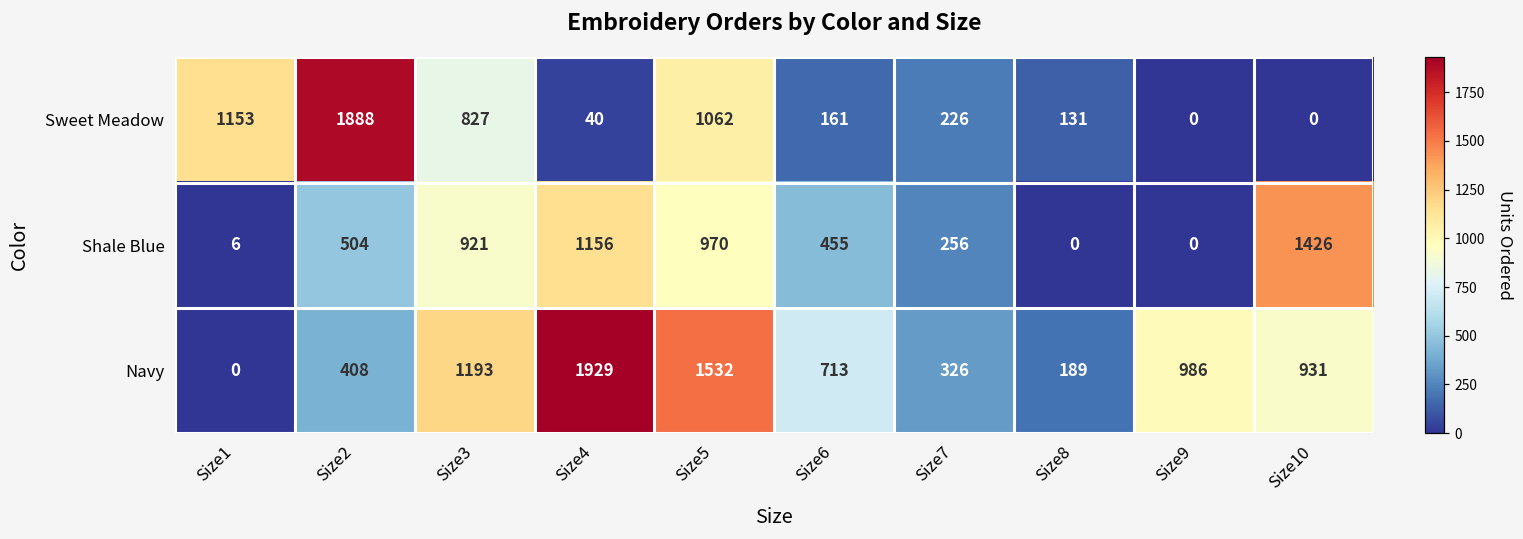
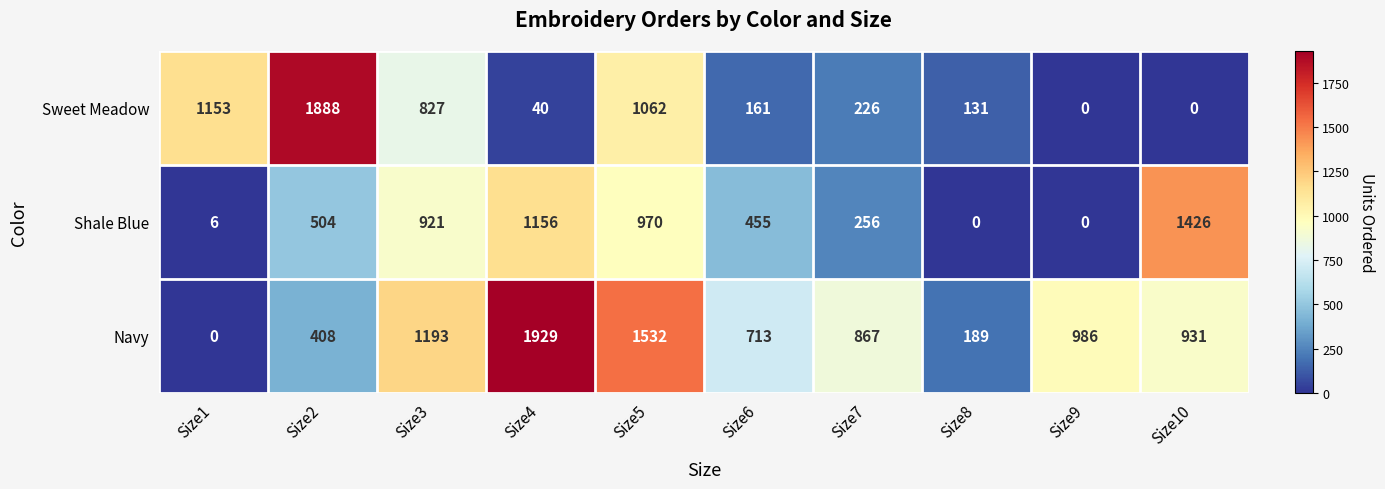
  {
    "Sweet Meadow": {
      "Size1": 1153,
      "Size2": 1888,
      "Size3": 827,
      "Size4": 40,
      "Size5": 1062,
      "Size6": 161,
      "Size7": 226,
      "Size8": 131,
      "Size9": 0,
      "Size10": 0
    },
    "Shale Blue": {
      "Size1": 6,
      "Size2": 504,
      "Size3": 921,
      "Size4": 1156,
      "Size5": 970,
      "Size6": 455,
      "Size7": 256,
      "Size8": 0,
      "Size9": 0,
      "Size10": 1426
    },
    "Navy": {
      "Size1": 0,
      "Size2": 408,
      "Size3": 1193,
      "Size4": 1929,
      "Size5": 1532,
      "Size6": 713,
-     "Size7": 326,
+     "Size7": 867,
      "Size8": 189,
      "Size9": 986,
      "Size10": 931
    }
  }
